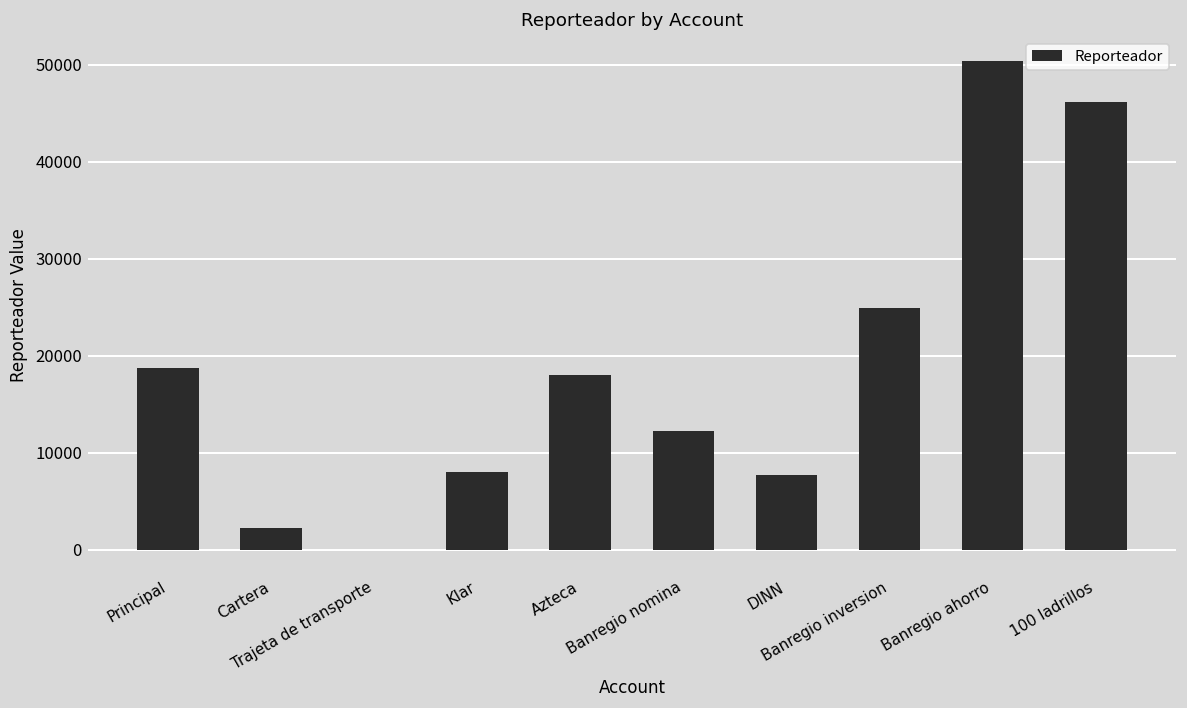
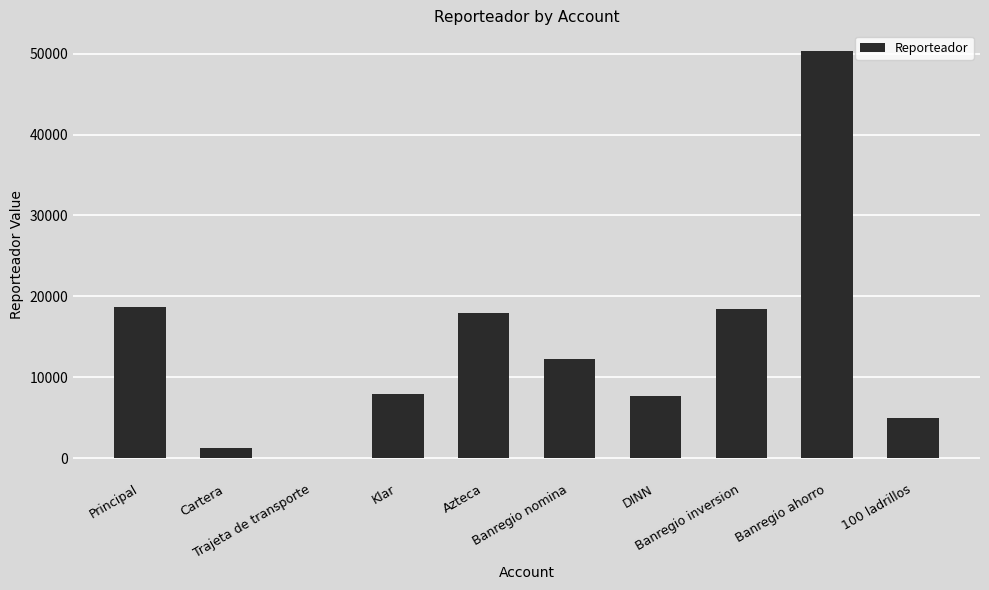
  {
    "Principal": 19000,
-   "Cartera": 2000,
+   "Cartera": 1000,
    "Klar": 8000,
    "Azteca": 18000,
    "Banregio nomina": 12000,
    "DINN": 8000,
-   "Banregio inversion": 25000,
+   "Banregio inversion": 18000,
    "Banregio ahorro": 50000,
-   "100 ladrillos": 46000
+   "100 ladrillos": 5000
  }
